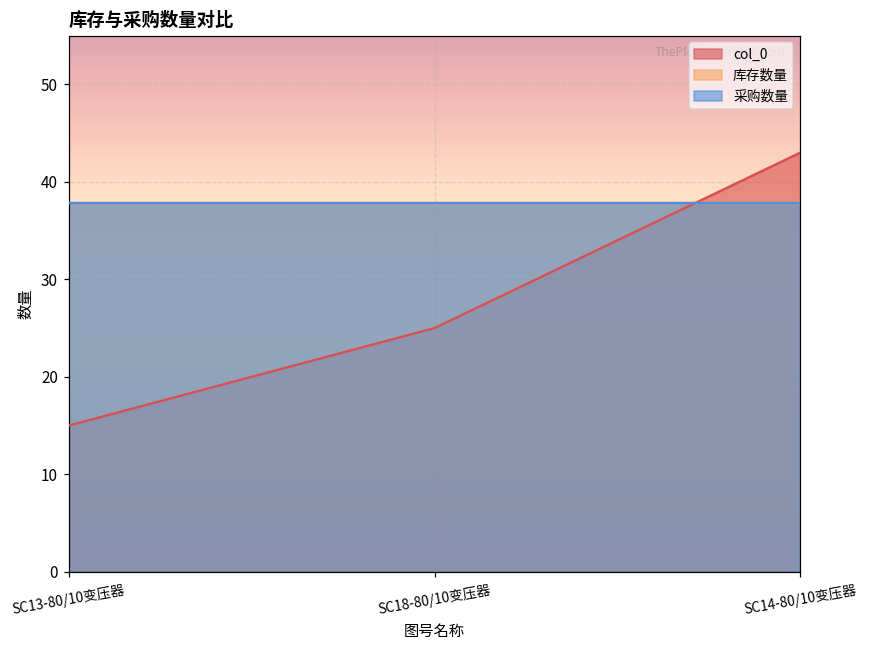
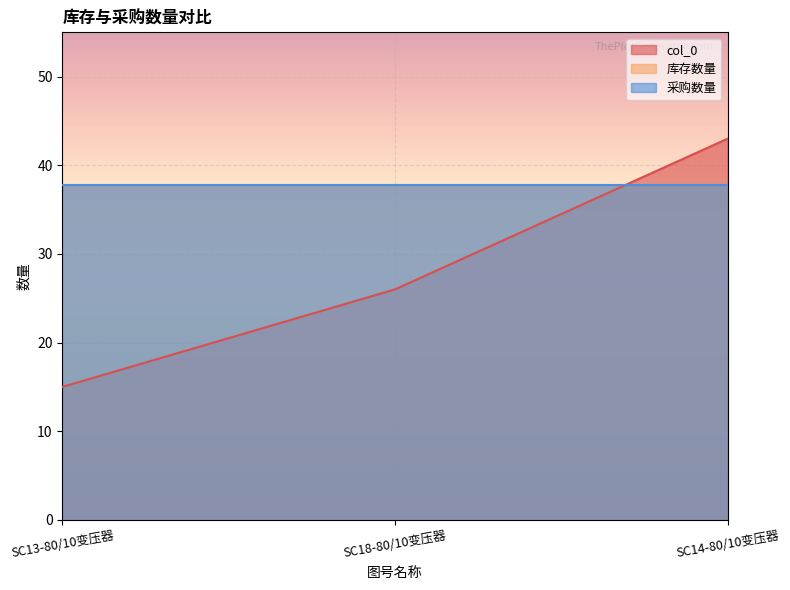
  {
    "col_0": {
      "SC13-80/10变压器": 15,
-     "SC18-80/10变压器": 25,
+     "SC18-80/10变压器": 26,
      "SC14-80/10变压器": 43
    },
    "采购数量": {
      "SC13-80/10变压器": 38,
      "SC18-80/10变压器": 38,
      "SC14-80/10变压器": 38
    }
  }
